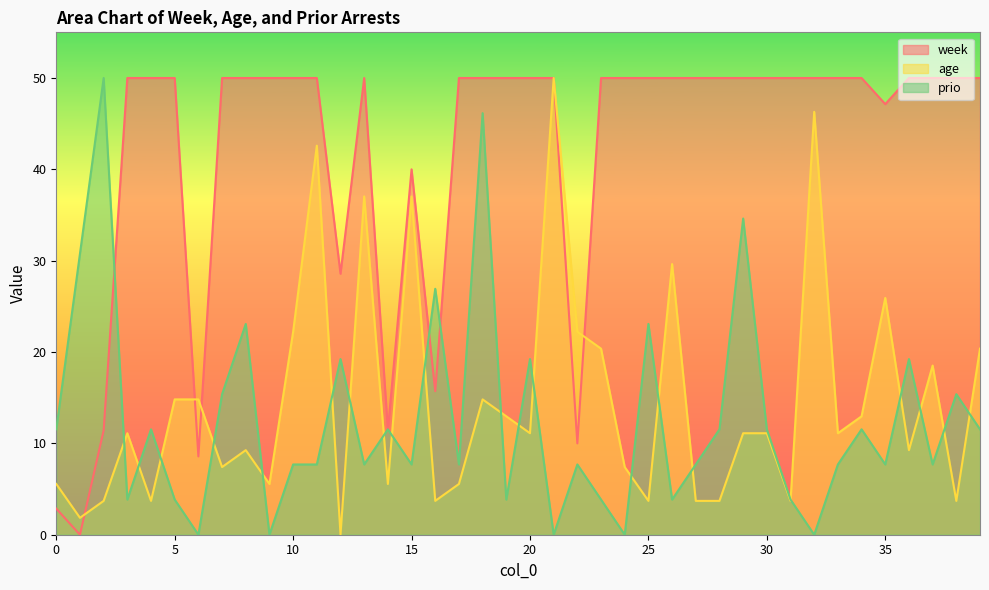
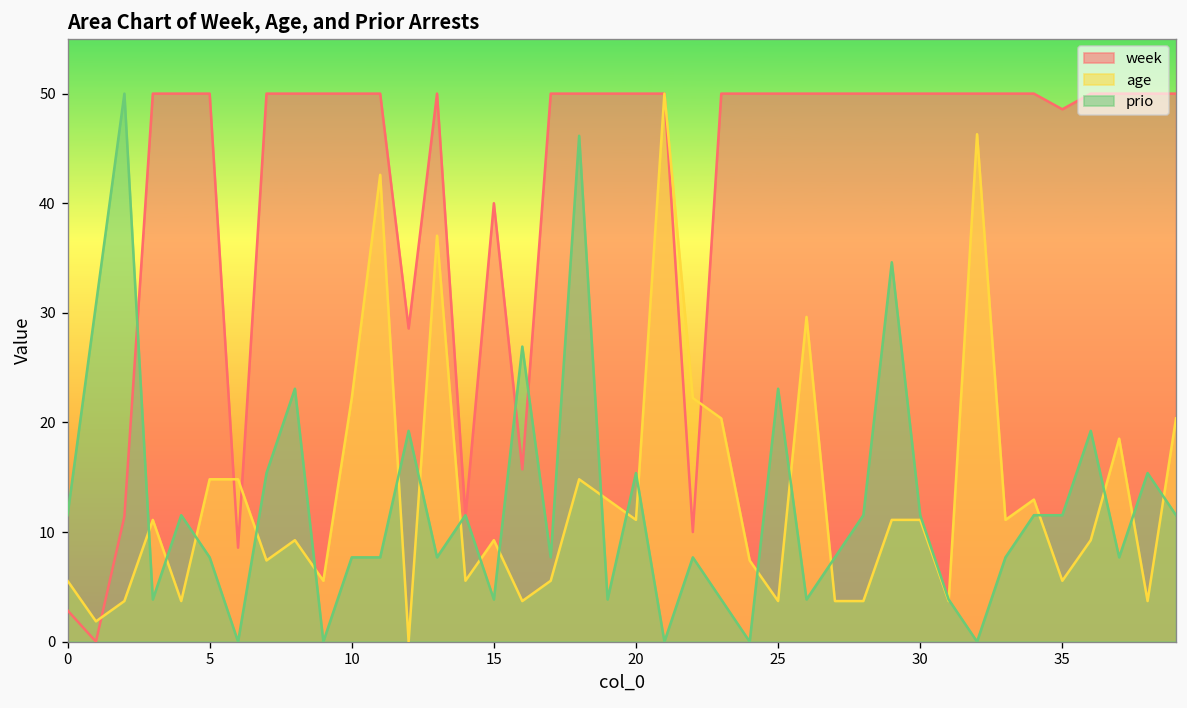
  {
    "week": {
      "0": 3,
      "5": 50,
      "10": 50,
      "15": 40,
      "20": 50,
      "25": 50,
      "30": 50,
-     "35": 47
+     "35": 49
    },
    "age": {
      "0": 6,
      "5": 15,
      "10": 22,
-     "15": 37,
+     "15": 9,
      "20": 11,
      "25": 4,
      "30": 11,
-     "35": 26
+     "35": 6
    },
    "prio": {
      "0": 12,
-     "5": 4,
+     "5": 8,
      "10": 8,
-     "15": 8,
-     "20": 19,
+     "15": 4,
+     "20": 15,
      "25": 23,
      "30": 12,
-     "35": 8
+     "35": 12
    }
  }
